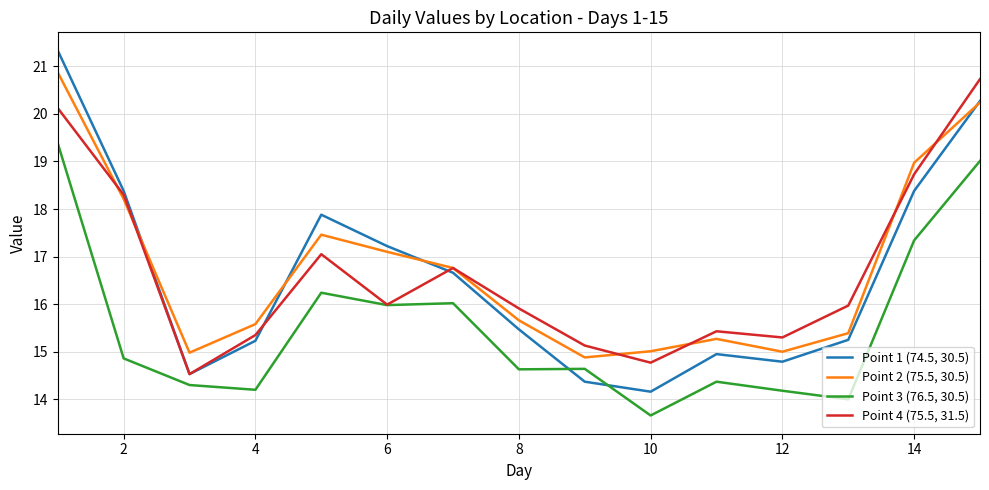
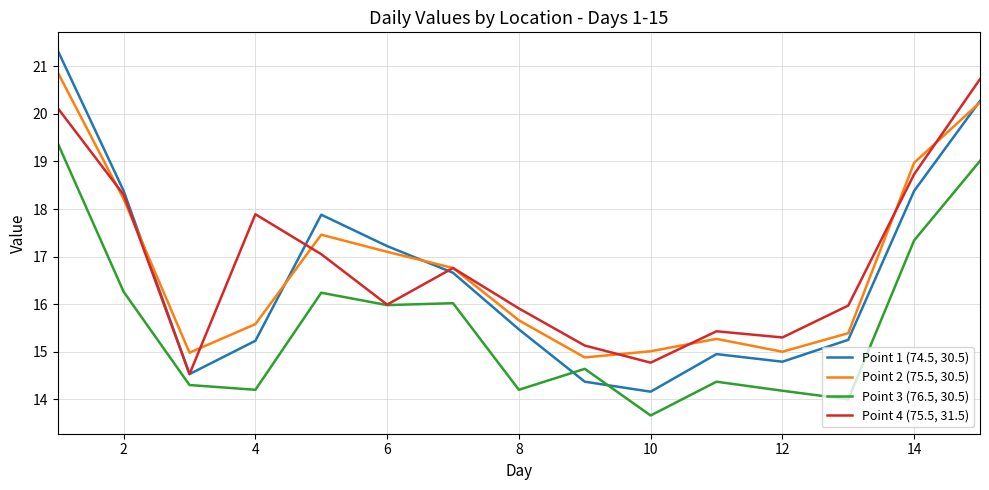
  {
    "Point 1 (74.5, 30.5)": {
      "2": 18.4,
      "4": 15.2,
      "6": 17.2,
      "8": 15.5,
      "10": 14.2,
      "12": 14.8,
      "14": 18.4
    },
    "Point 2 (75.5, 30.5)": {
      "2": 18.2,
      "4": 15.6,
      "6": 17.1,
      "8": 15.7,
      "10": 15.0,
      "12": 15.0,
      "14": 19.0
    },
    "Point 3 (76.5, 30.5)": {
-     "2": 14.9,
+     "2": 16.3,
      "4": 14.2,
-     "8": 14.6,
+     "8": 14.2,
      "10": 13.7,
      "12": 14.2,
      "14": 17.3
    },
    "Point 4 (75.5, 31.5)": {
      "2": 18.3,
-     "4": 15.4,
+     "4": 17.9,
      "8": 15.9,
      "10": 14.8,
      "12": 15.3,
      "14": 18.7
    }
  }
